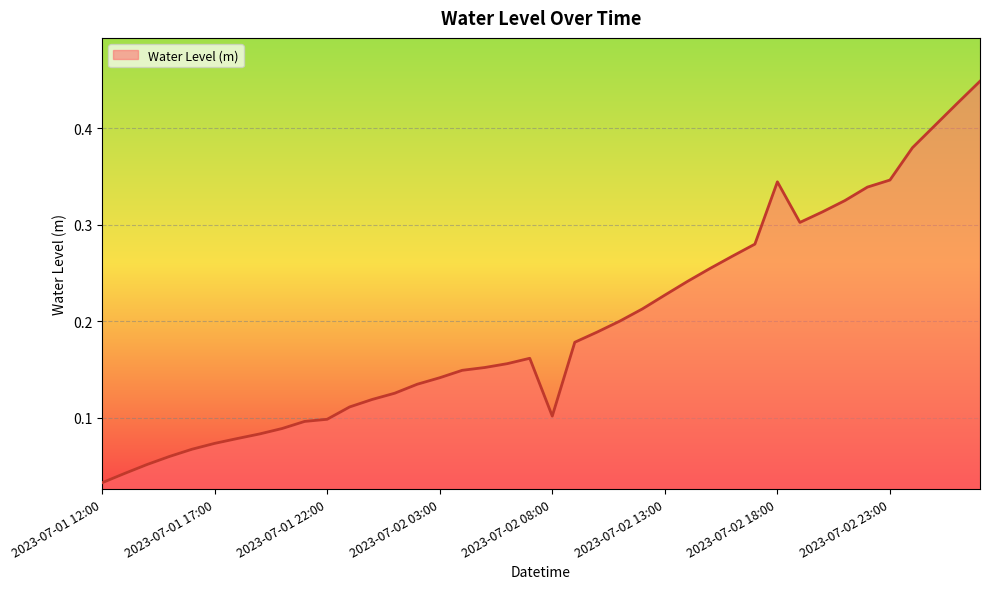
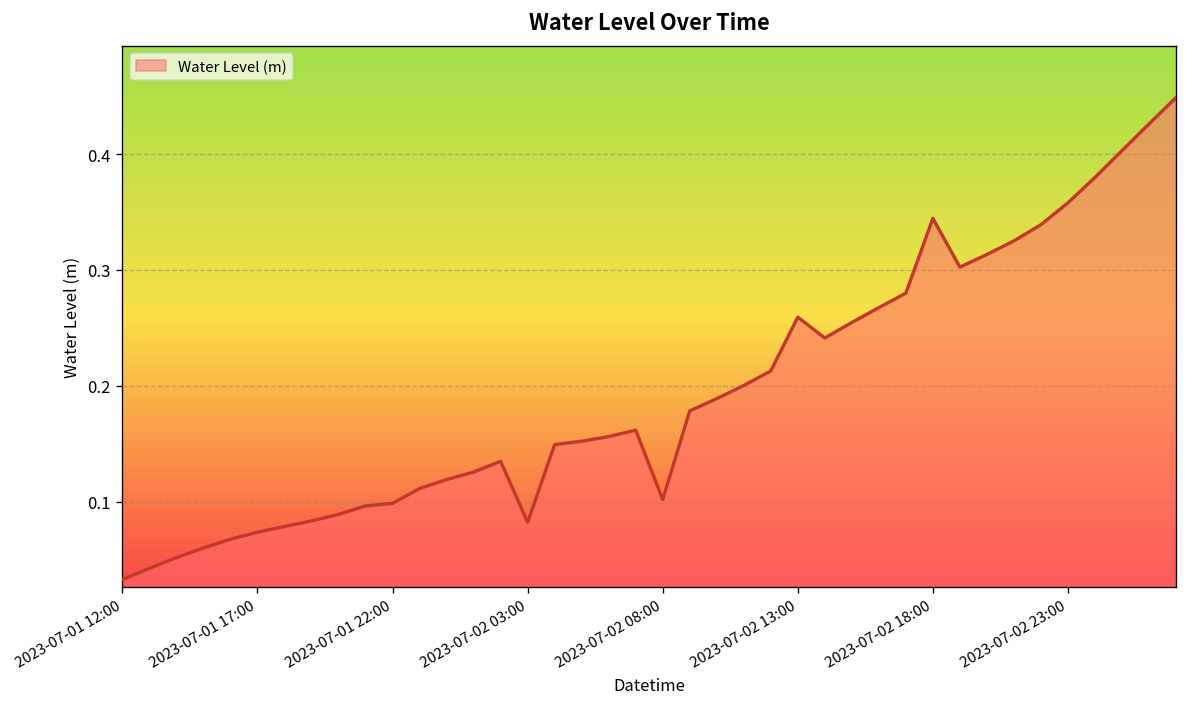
  {
    "2023-07-01 12:00": 0.03,
    "2023-07-01 17:00": 0.07,
    "2023-07-01 22:00": 0.10,
-   "2023-07-02 03:00": 0.14,
+   "2023-07-02 03:00": 0.08,
    "2023-07-02 08:00": 0.10,
-   "2023-07-02 13:00": 0.23,
+   "2023-07-02 13:00": 0.26,
    "2023-07-02 18:00": 0.34,
-   "2023-07-02 23:00": 0.35
+   "2023-07-02 23:00": 0.36
  }
